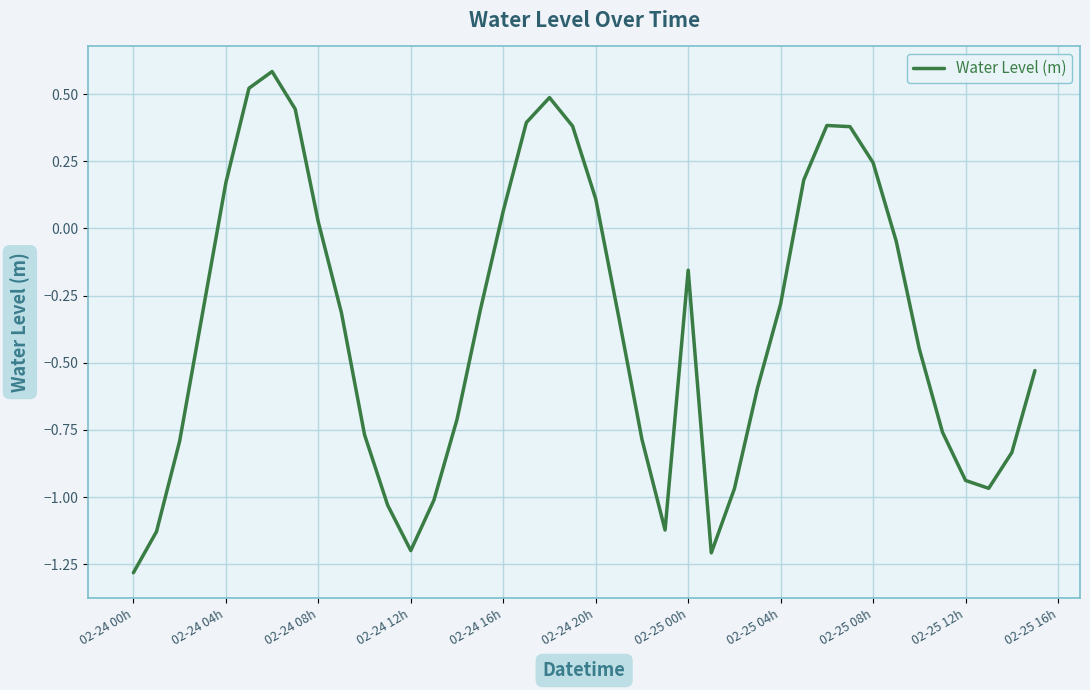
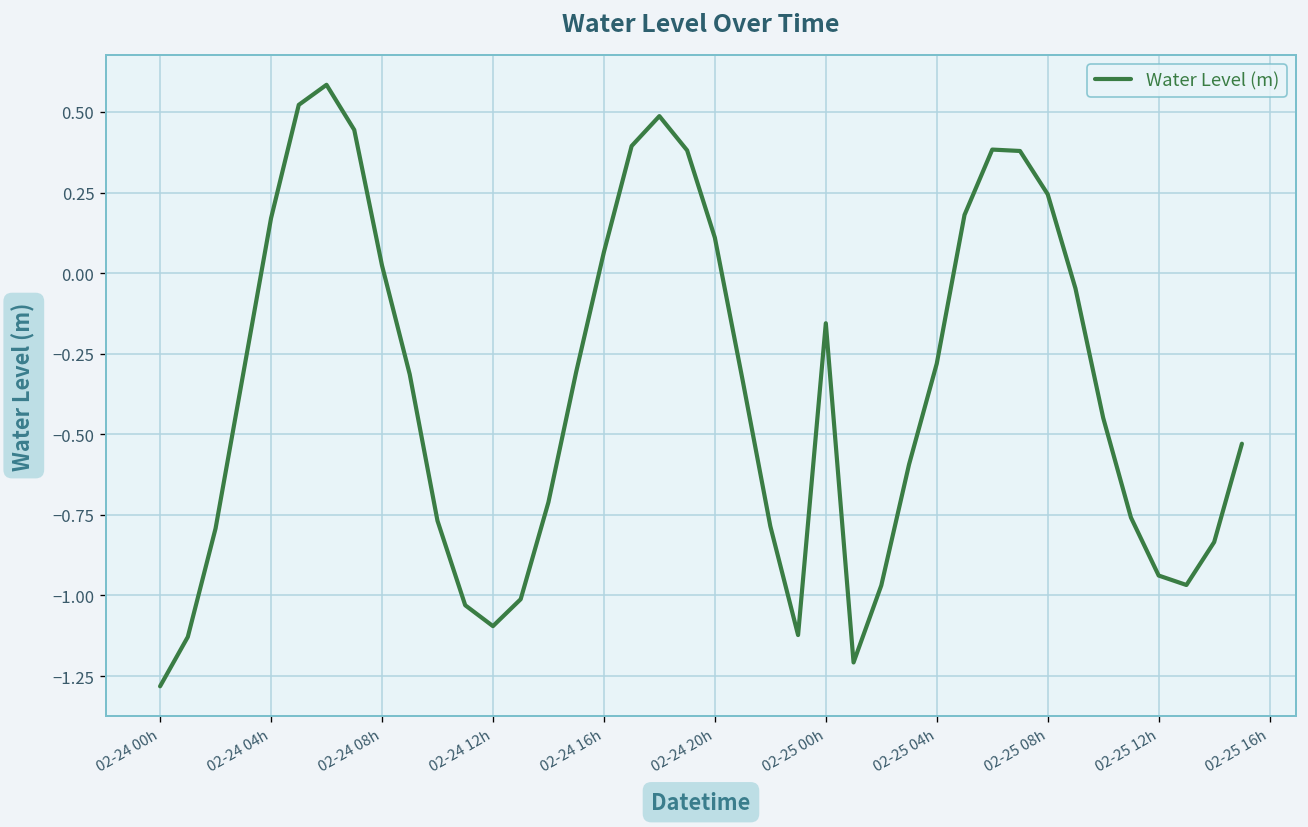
  {
    "02-24 00h": -1.28,
    "02-24 04h": 0.17,
    "02-24 08h": 0.02,
-   "02-24 12h": -1.20,
+   "02-24 12h": -1.10,
    "02-24 16h": 0.07,
    "02-24 20h": 0.11,
    "02-25 00h": -0.16,
    "02-25 04h": -0.28,
    "02-25 08h": 0.24,
    "02-25 12h": -0.94
  }
